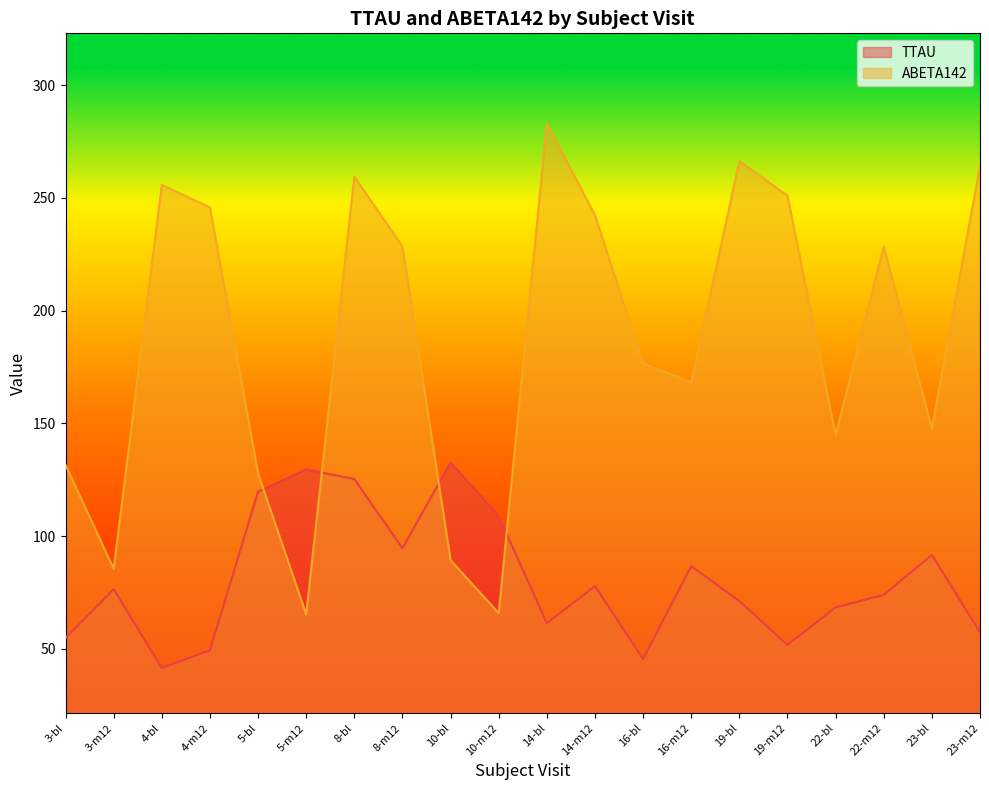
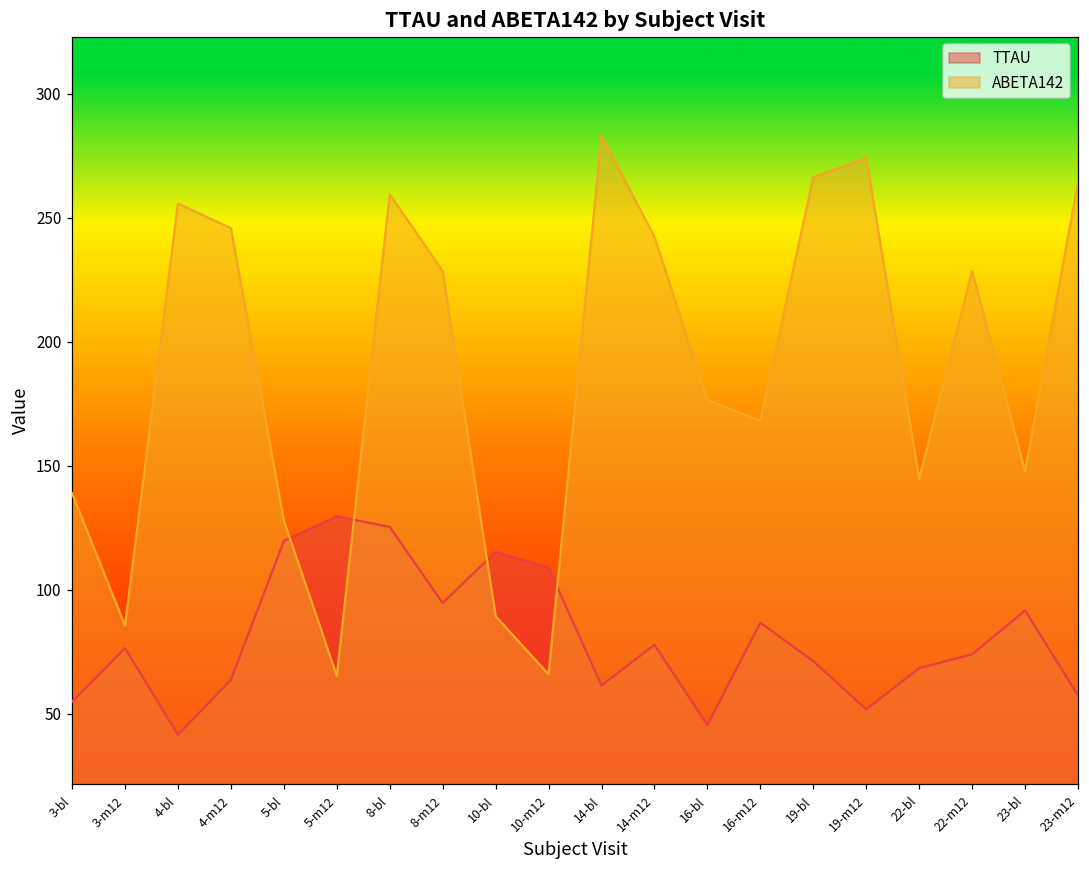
  {
    "TTAU": {
      "3-bl": 55,
      "3-m12": 76,
      "4-bl": 42,
-     "4-m12": 49,
+     "4-m12": 64,
      "5-bl": 120,
      "5-m12": 130,
      "8-bl": 125,
      "8-m12": 95,
-     "10-bl": 133,
+     "10-bl": 115,
      "10-m12": 109,
      "14-bl": 61,
      "14-m12": 78,
      "16-bl": 45,
      "16-m12": 87,
      "19-bl": 71,
      "19-m12": 52,
      "22-bl": 68,
      "22-m12": 74,
      "23-bl": 92,
      "23-m12": 57
    },
    "ABETA142": {
-     "3-bl": 132,
+     "3-bl": 139,
      "3-m12": 86,
      "4-bl": 256,
      "4-m12": 246,
      "5-bl": 128,
      "5-m12": 65,
      "8-bl": 259,
      "8-m12": 228,
      "10-bl": 89,
      "10-m12": 66,
      "14-bl": 283,
      "14-m12": 242,
      "16-bl": 177,
      "16-m12": 168,
      "19-bl": 266,
-     "19-m12": 251,
+     "19-m12": 274,
      "22-bl": 145,
      "22-m12": 228,
      "23-bl": 148,
      "23-m12": 264
    }
  }
